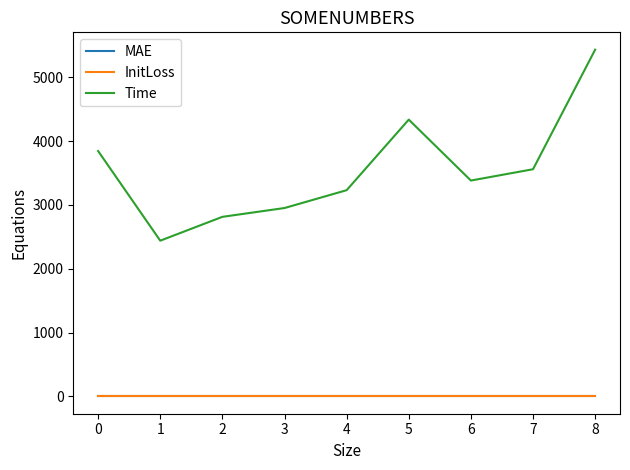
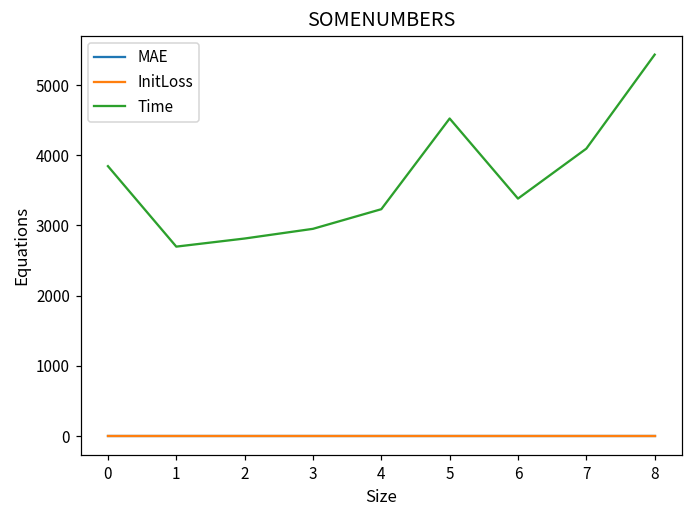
  {
    "InitLoss": {
      "0": 0,
      "1": 0,
      "2": 0,
      "3": 0,
      "4": 0,
      "5": 0,
      "6": 0,
      "7": 0,
      "8": 0
    },
    "Time": {
      "0": 3800,
-     "1": 2400,
+     "1": 2700,
      "2": 2800,
      "3": 3000,
      "4": 3200,
-     "5": 4300,
+     "5": 4500,
      "6": 3400,
-     "7": 3600,
+     "7": 4100,
      "8": 5400
    }
  }
